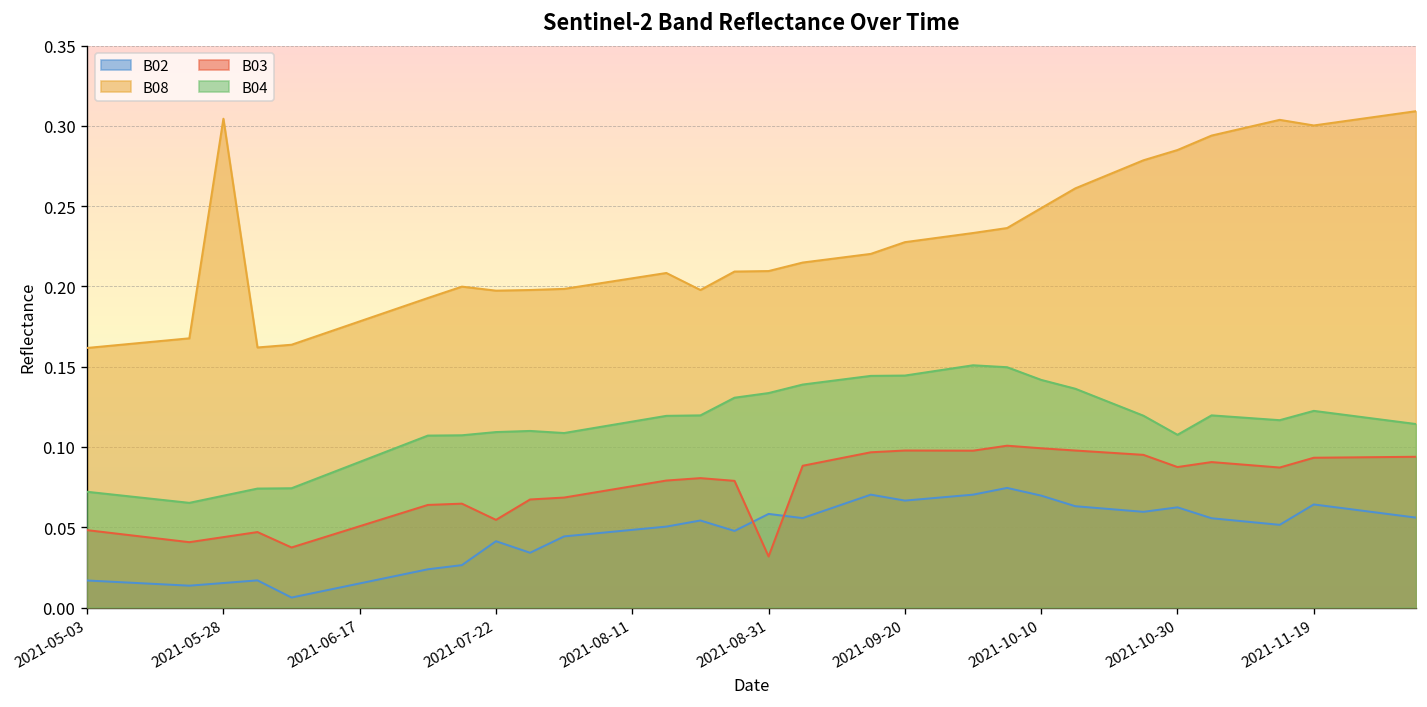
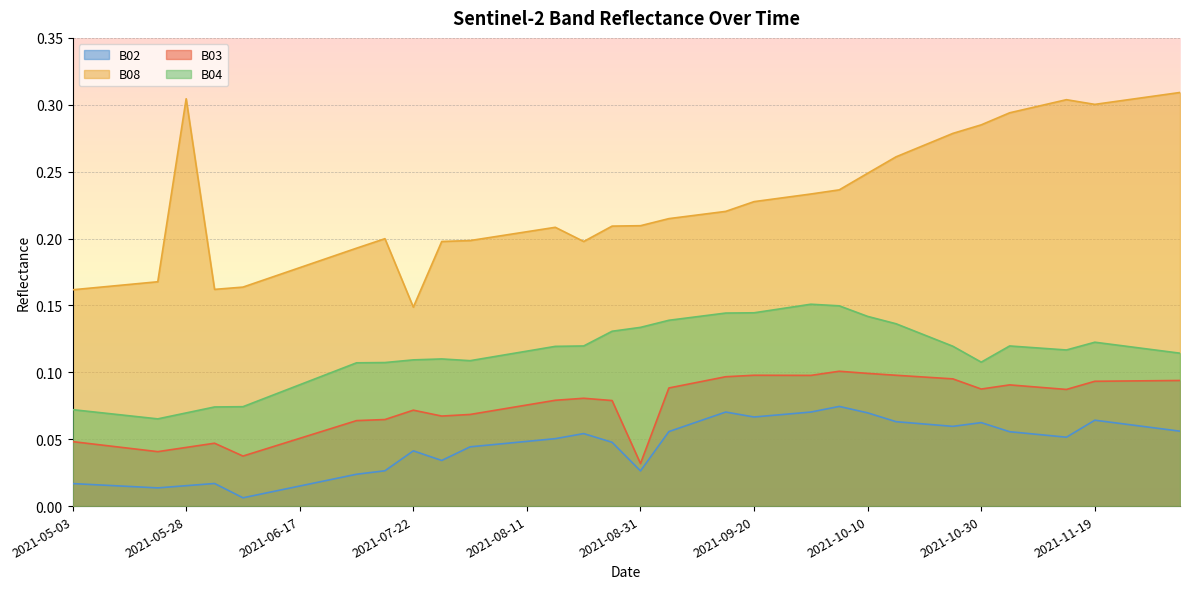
  {
    "B02": {
      "2021-05-03": 0.017,
      "2021-05-28": 0.015,
      "2021-06-17": 0.015,
      "2021-07-22": 0.041,
      "2021-08-11": 0.048,
-     "2021-08-31": 0.058,
+     "2021-08-31": 0.026,
      "2021-09-20": 0.067,
      "2021-10-10": 0.070,
      "2021-10-30": 0.062,
      "2021-11-19": 0.064
    },
    "B08": {
      "2021-05-03": 0.162,
      "2021-05-28": 0.305,
      "2021-06-17": 0.178,
-     "2021-07-22": 0.197,
+     "2021-07-22": 0.149,
      "2021-08-11": 0.205,
      "2021-08-31": 0.210,
      "2021-09-20": 0.228,
      "2021-10-10": 0.249,
      "2021-10-30": 0.285,
      "2021-11-19": 0.300
    },
    "B03": {
      "2021-05-03": 0.048,
      "2021-05-28": 0.044,
      "2021-06-17": 0.051,
-     "2021-07-22": 0.055,
+     "2021-07-22": 0.072,
      "2021-08-11": 0.076,
      "2021-08-31": 0.032,
      "2021-09-20": 0.098,
      "2021-10-10": 0.099,
      "2021-10-30": 0.088,
      "2021-11-19": 0.093
    },
    "B04": {
      "2021-05-03": 0.072,
      "2021-05-28": 0.070,
      "2021-06-17": 0.091,
      "2021-07-22": 0.109,
      "2021-08-11": 0.116,
      "2021-08-31": 0.134,
      "2021-09-20": 0.145,
      "2021-10-10": 0.142,
      "2021-10-30": 0.108,
      "2021-11-19": 0.123
    }
  }
